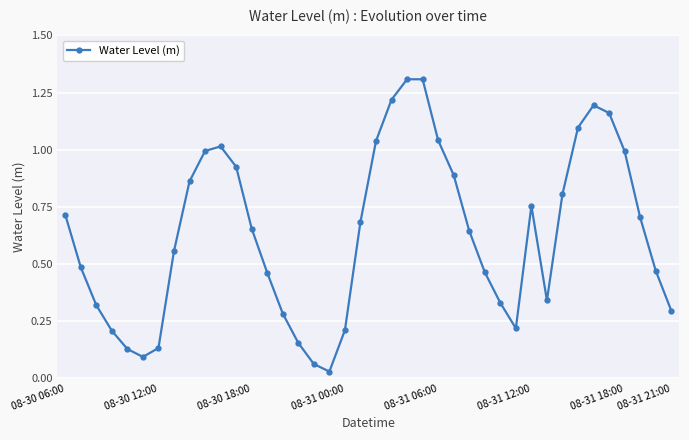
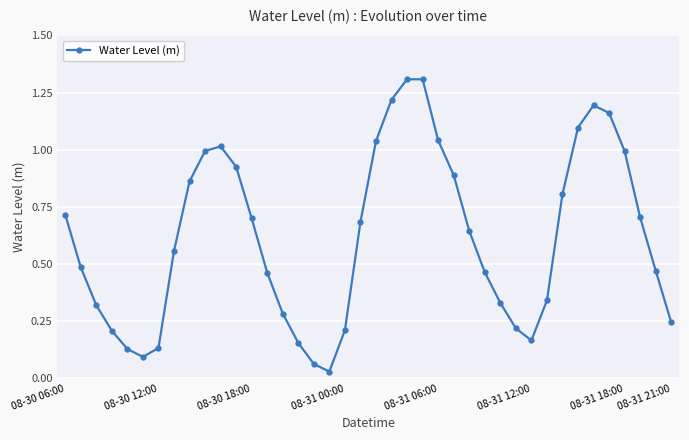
  {
    "08-30 06:00": 0.72,
    "08-30 12:00": 0.13,
-   "08-30 18:00": 0.66,
+   "08-30 18:00": 0.70,
    "08-31 00:00": 0.21,
    "08-31 06:00": 1.04,
-   "08-31 12:00": 0.75,
+   "08-31 12:00": 0.17,
    "08-31 18:00": 0.99,
-   "08-31 21:00": 0.30
+   "08-31 21:00": 0.24
  }
